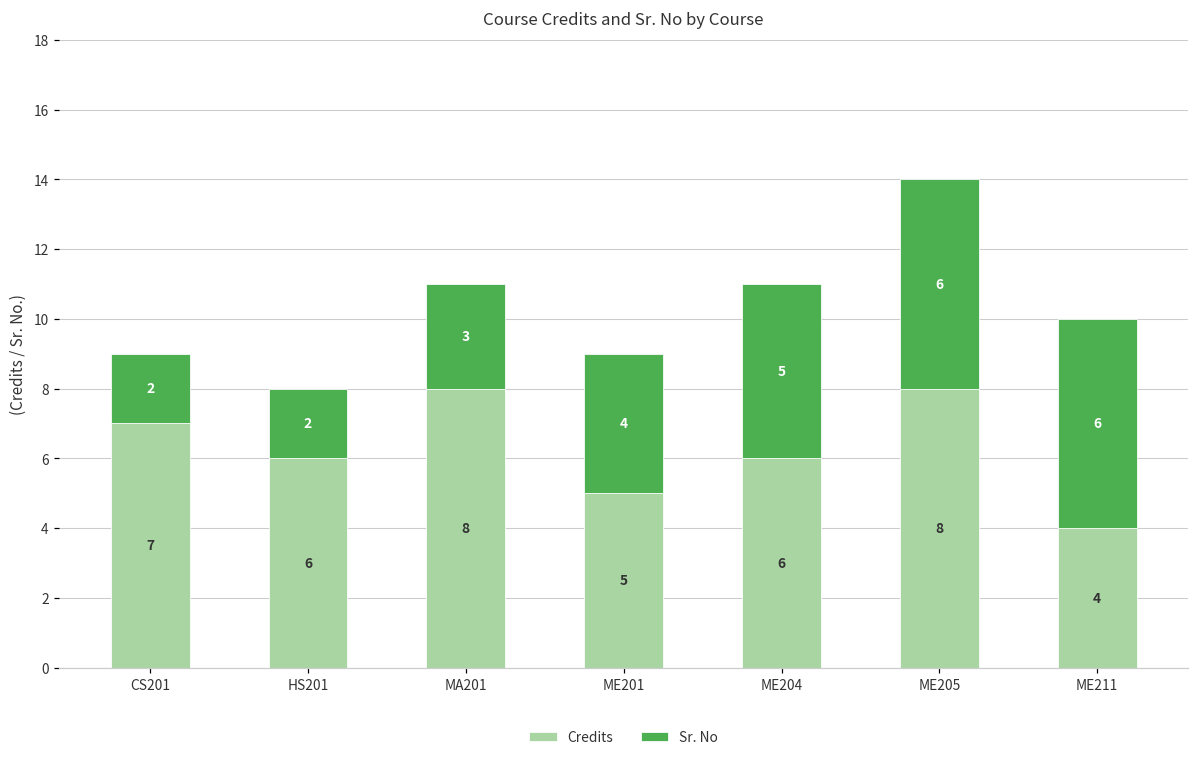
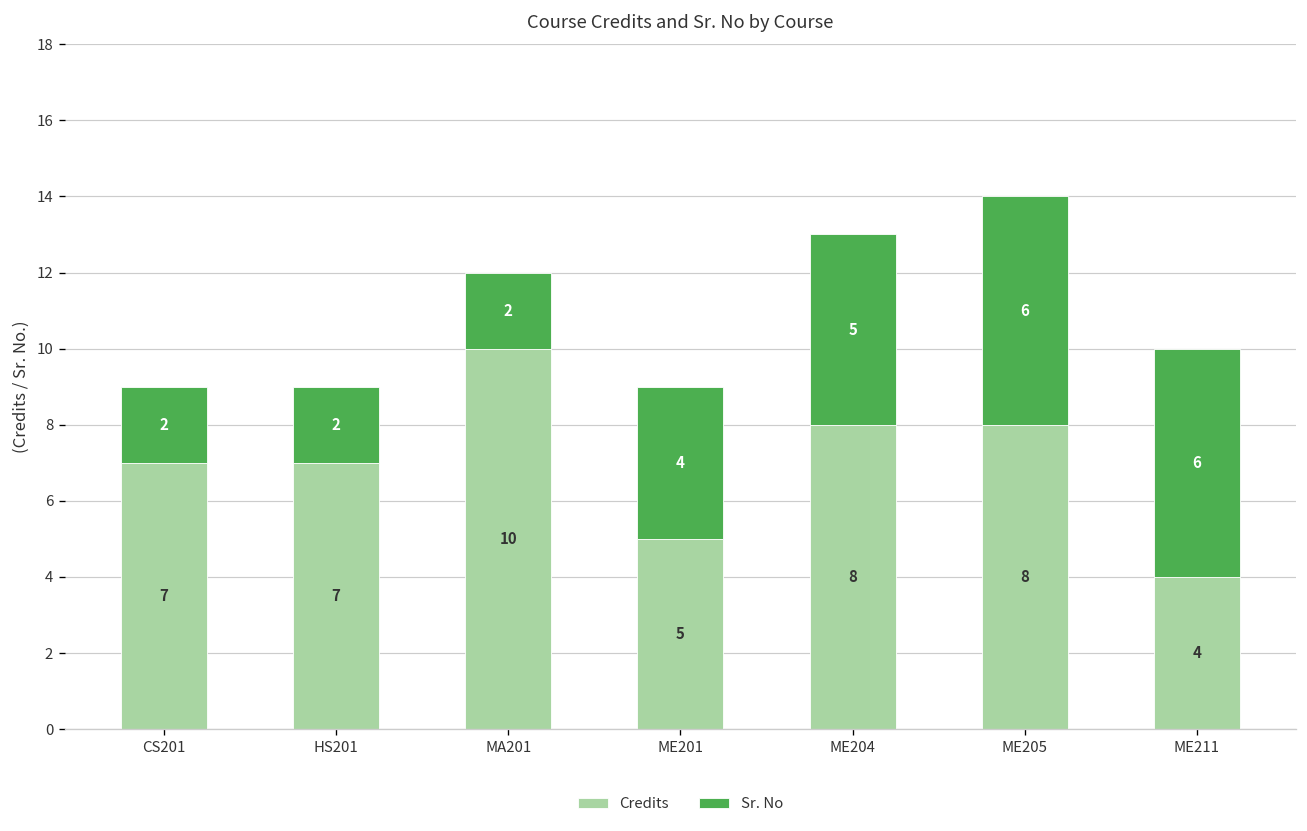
  {
    "Credits": {
      "CS201": 7,
-     "HS201": 6,
-     "MA201": 8,
+     "HS201": 7,
+     "MA201": 10,
      "ME201": 5,
-     "ME204": 6,
+     "ME204": 8,
      "ME205": 8,
      "ME211": 4
    },
    "Sr. No": {
      "CS201": 2,
      "HS201": 2,
-     "MA201": 3,
+     "MA201": 2,
      "ME201": 4,
      "ME204": 5,
      "ME205": 6,
      "ME211": 6
    }
  }
